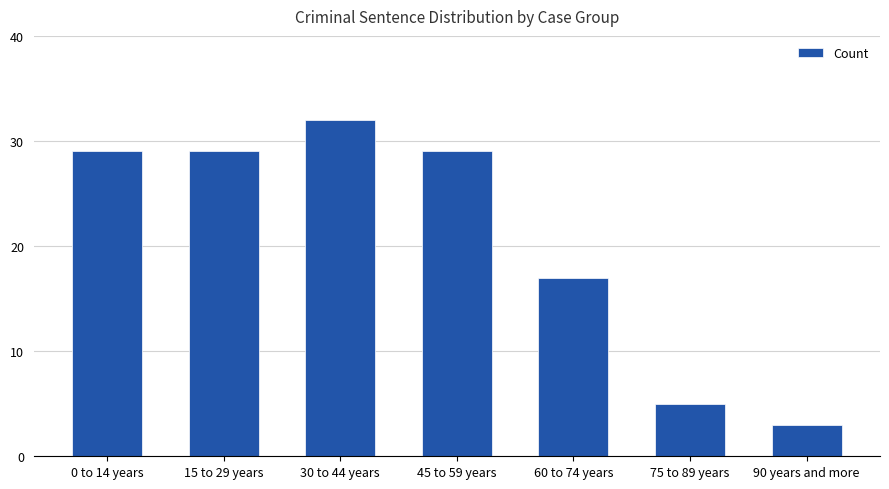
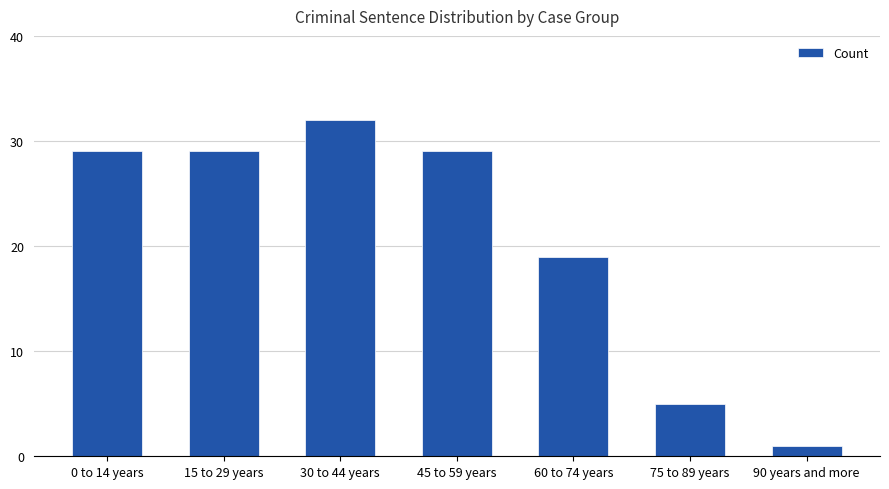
  {
    "0 to 14 years": 29,
    "15 to 29 years": 29,
    "30 to 44 years": 32,
    "45 to 59 years": 29,
-   "60 to 74 years": 17,
+   "60 to 74 years": 19,
    "75 to 89 years": 5,
-   "90 years and more": 3
+   "90 years and more": 1
  }
